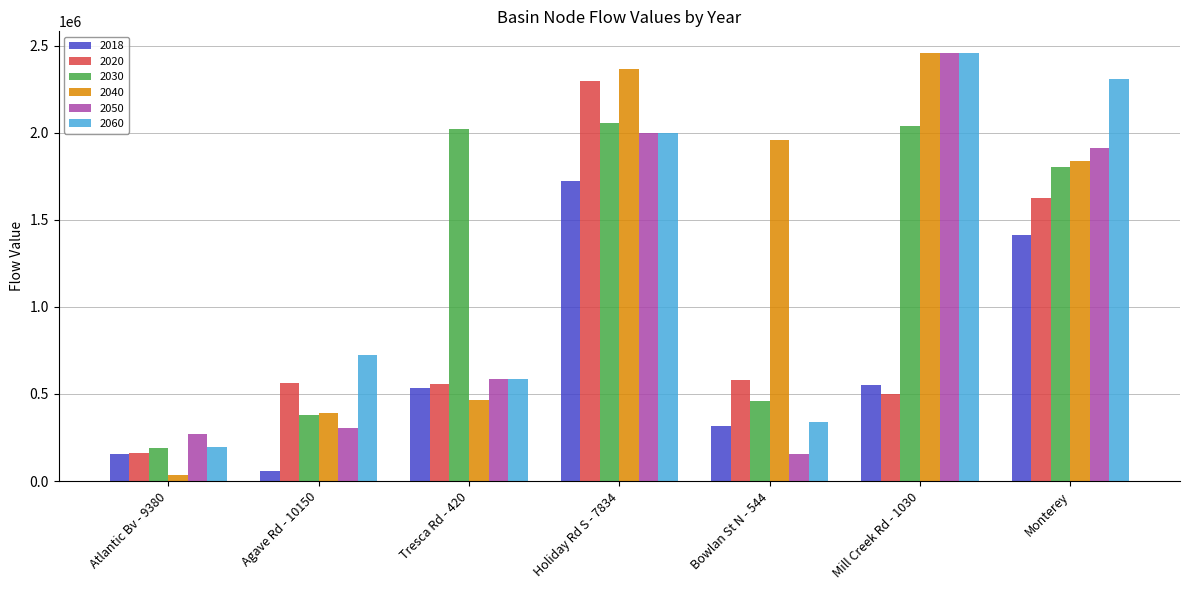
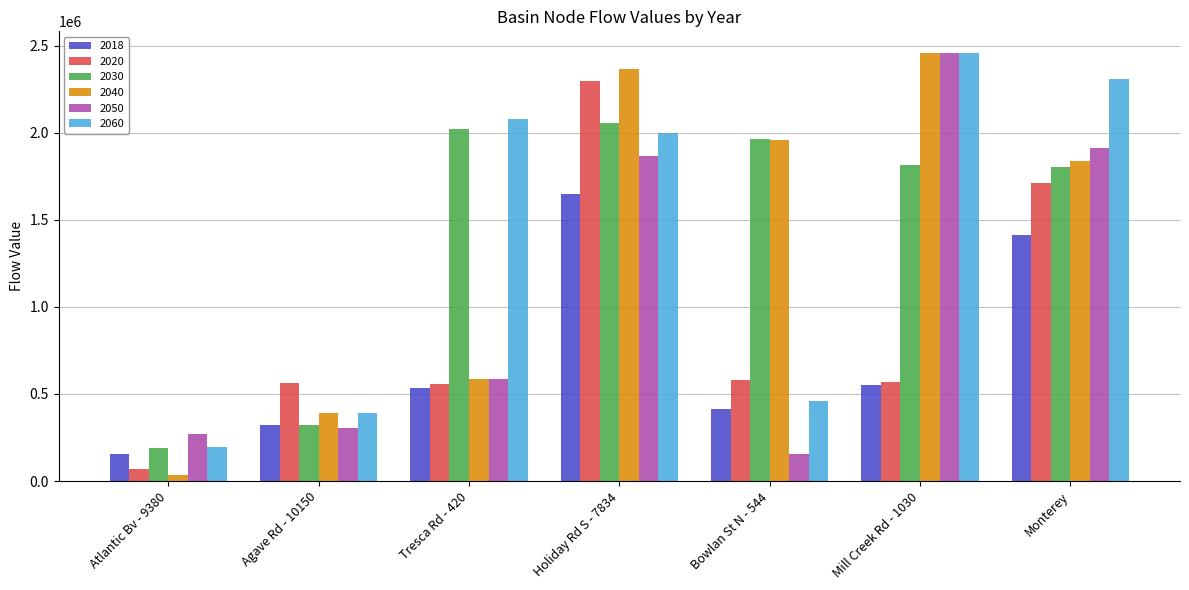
  {
    "2018": {
      "Atlantic Bv - 9380": 160000,
-     "Agave Rd - 10150": 60000,
+     "Agave Rd - 10150": 320000,
      "Tresca Rd - 420": 530000,
-     "Holiday Rd S - 7834": 1720000,
-     "Bowlan St N - 544": 320000,
+     "Holiday Rd S - 7834": 1650000,
+     "Bowlan St N - 544": 410000,
      "Mill Creek Rd - 1030": 550000,
      "Monterey": 1410000
    },
    "2020": {
-     "Atlantic Bv - 9380": 160000,
+     "Atlantic Bv - 9380": 70000,
      "Agave Rd - 10150": 560000,
      "Tresca Rd - 420": 560000,
      "Holiday Rd S - 7834": 2300000,
      "Bowlan St N - 544": 580000,
-     "Mill Creek Rd - 1030": 500000,
-     "Monterey": 1630000
+     "Mill Creek Rd - 1030": 570000,
+     "Monterey": 1710000
    },
    "2030": {
      "Atlantic Bv - 9380": 190000,
-     "Agave Rd - 10150": 380000,
+     "Agave Rd - 10150": 320000,
      "Tresca Rd - 420": 2020000,
      "Holiday Rd S - 7834": 2050000,
-     "Bowlan St N - 544": 460000,
-     "Mill Creek Rd - 1030": 2040000,
+     "Bowlan St N - 544": 1960000,
+     "Mill Creek Rd - 1030": 1810000,
      "Monterey": 1800000
    },
    "2040": {
      "Atlantic Bv - 9380": 40000,
      "Agave Rd - 10150": 390000,
-     "Tresca Rd - 420": 470000,
+     "Tresca Rd - 420": 590000,
      "Holiday Rd S - 7834": 2360000,
      "Bowlan St N - 544": 1960000,
      "Mill Creek Rd - 1030": 2460000,
      "Monterey": 1840000
    },
    "2050": {
      "Atlantic Bv - 9380": 270000,
      "Agave Rd - 10150": 300000,
      "Tresca Rd - 420": 590000,
-     "Holiday Rd S - 7834": 2000000,
+     "Holiday Rd S - 7834": 1860000,
      "Bowlan St N - 544": 160000,
      "Mill Creek Rd - 1030": 2460000,
      "Monterey": 1910000
    },
    "2060": {
      "Atlantic Bv - 9380": 190000,
-     "Agave Rd - 10150": 720000,
-     "Tresca Rd - 420": 590000,
+     "Agave Rd - 10150": 390000,
+     "Tresca Rd - 420": 2080000,
      "Holiday Rd S - 7834": 2000000,
-     "Bowlan St N - 544": 340000,
+     "Bowlan St N - 544": 460000,
      "Mill Creek Rd - 1030": 2460000,
      "Monterey": 2310000
    }
  }
